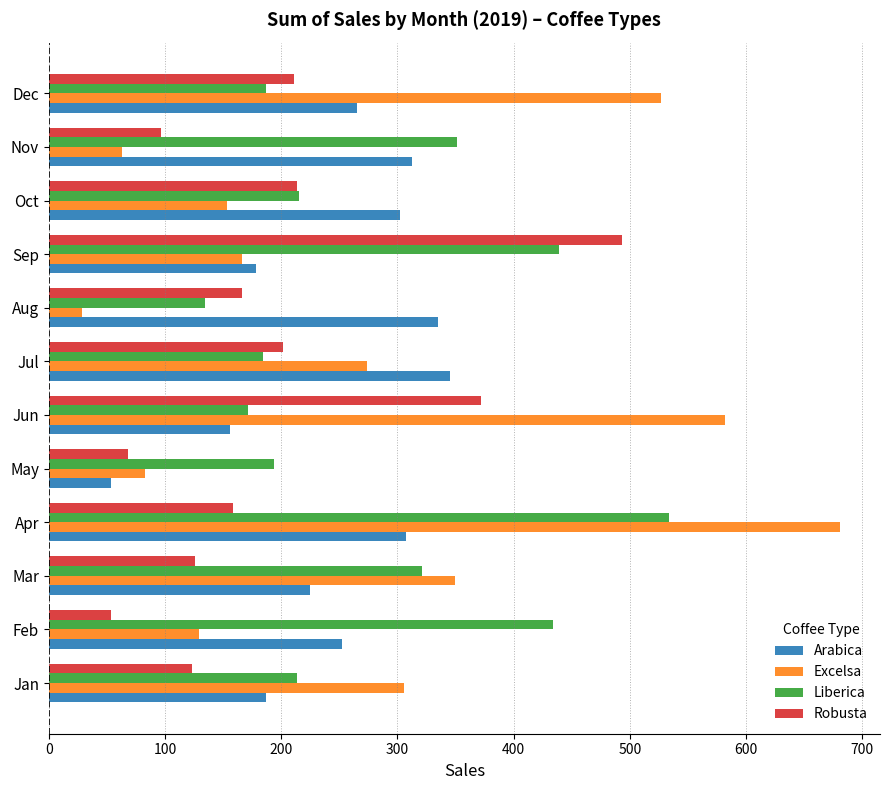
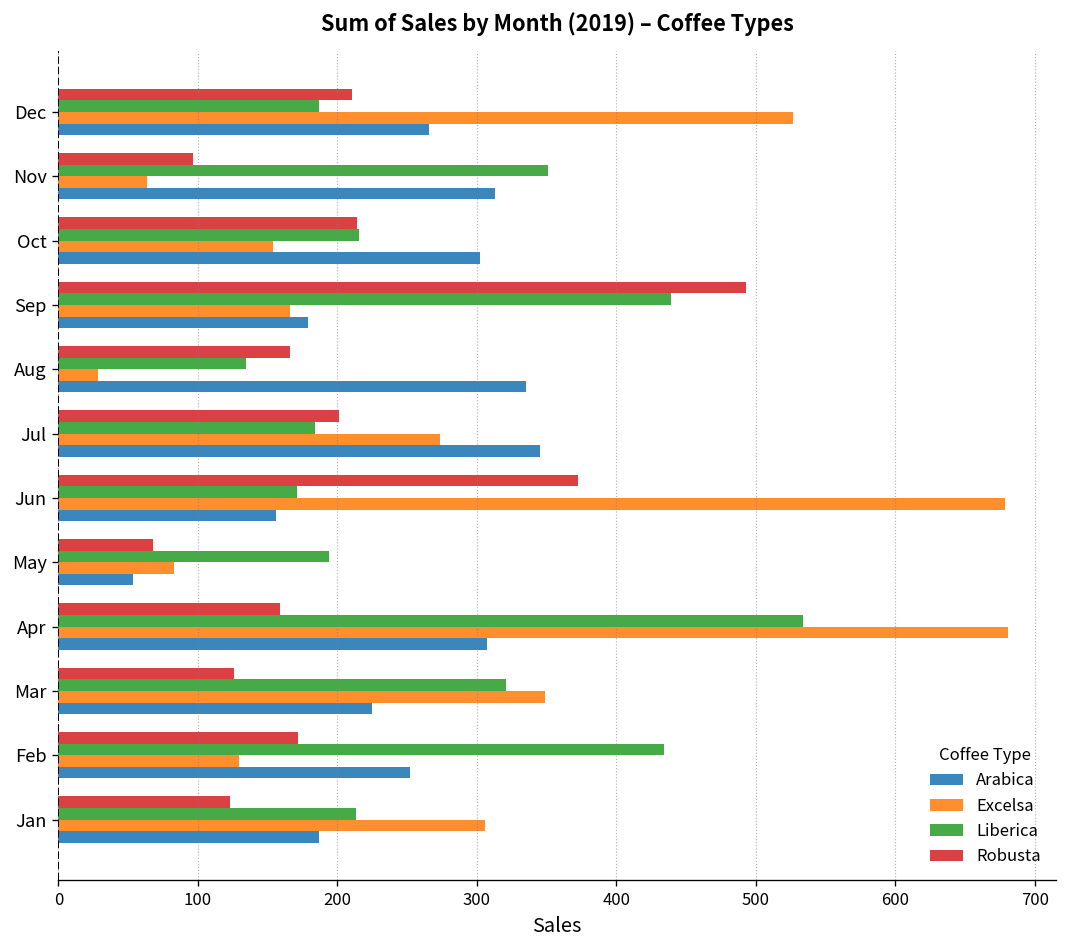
  {
    "Arabica": {
      "Dec": 266,
      "Nov": 313,
      "Oct": 302,
      "Sep": 179,
      "Aug": 335,
      "Jul": 345,
      "Jun": 156,
      "May": 54,
      "Apr": 307,
      "Mar": 225,
      "Feb": 252,
      "Jan": 187
    },
    "Excelsa": {
      "Dec": 527,
      "Nov": 63,
      "Oct": 154,
      "Sep": 166,
      "Aug": 28,
      "Jul": 274,
-     "Jun": 582,
+     "Jun": 678,
      "May": 83,
      "Apr": 681,
      "Mar": 349,
      "Feb": 129,
      "Jan": 306
    },
    "Liberica": {
      "Dec": 187,
      "Nov": 351,
      "Oct": 216,
      "Sep": 439,
      "Aug": 134,
      "Jul": 184,
      "Jun": 171,
      "May": 194,
      "Apr": 534,
      "Mar": 321,
      "Feb": 434,
      "Jan": 213
    },
    "Robusta": {
      "Dec": 211,
      "Nov": 96,
      "Oct": 214,
      "Sep": 493,
      "Aug": 166,
      "Jul": 201,
      "Jun": 372,
      "May": 68,
      "Apr": 159,
      "Mar": 126,
-     "Feb": 54,
+     "Feb": 172,
      "Jan": 123
    }
  }
